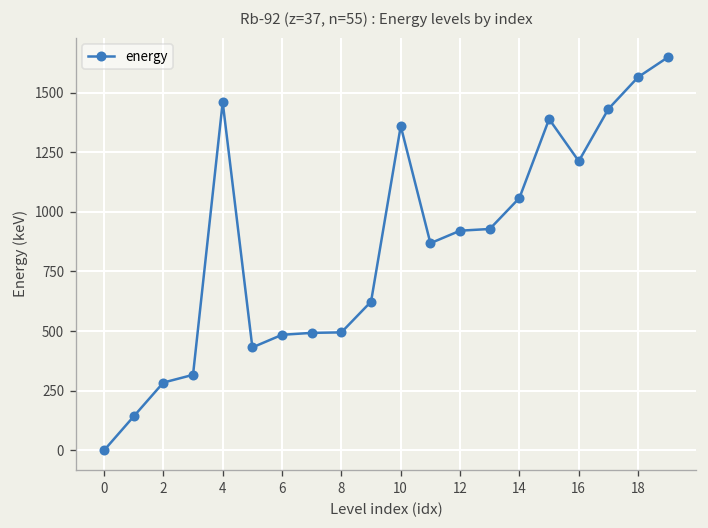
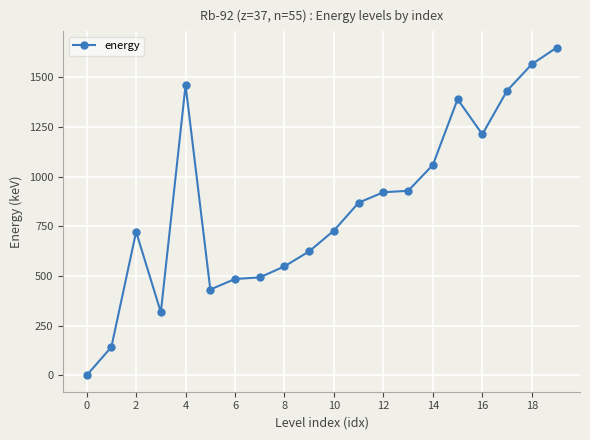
  {
    "0": 0,
-   "2": 280,
+   "2": 720,
    "4": 1460,
    "6": 480,
-   "8": 490,
-   "10": 1360,
+   "8": 550,
+   "10": 730,
    "12": 920,
    "14": 1060,
    "16": 1210,
    "18": 1560
  }
